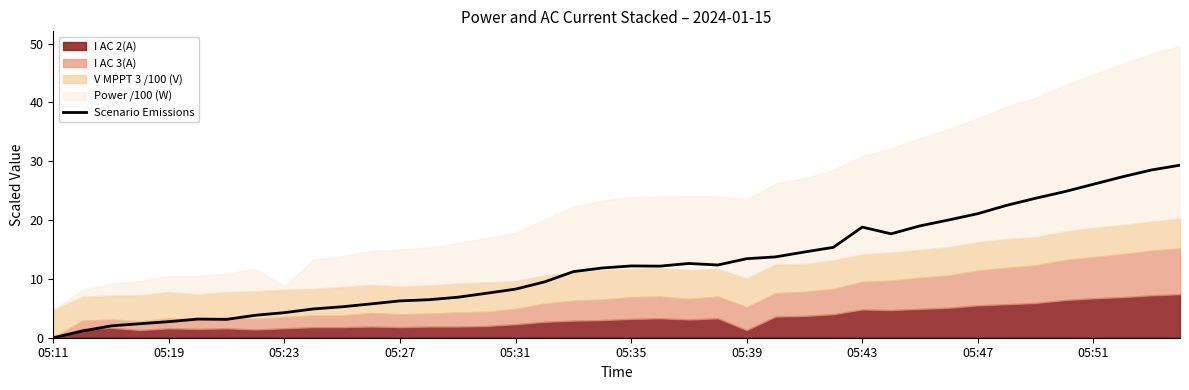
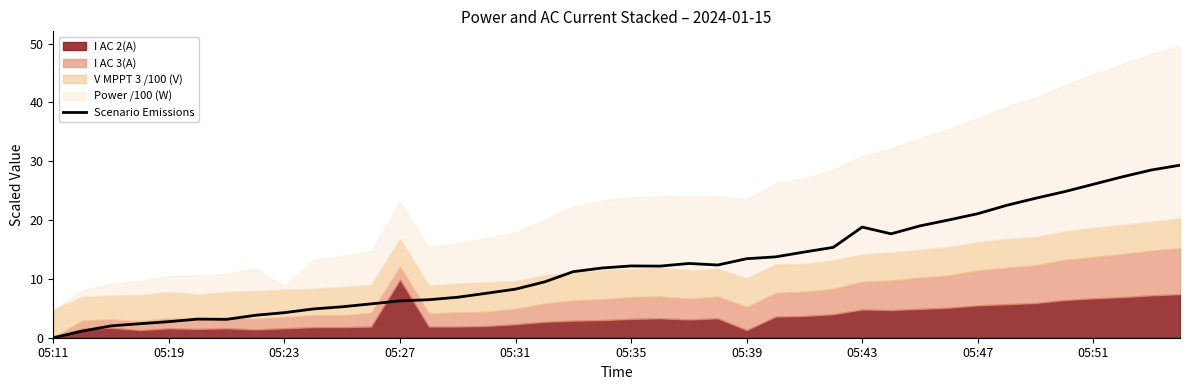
  {
    "Scenario Emissions": {
      "05:19": 3,
      "05:23": 4,
      "05:27": 6,
      "05:31": 8,
      "05:35": 12,
      "05:39": 13,
      "05:43": 19,
      "05:47": 21,
      "05:51": 26
    },
    "I AC 2(A)": {
      "05:19": 2,
      "05:23": 2,
-     "05:27": 2,
+     "05:27": 10,
      "05:31": 2,
      "05:35": 3,
      "05:39": 1,
      "05:43": 5,
      "05:47": 6,
      "05:51": 7
    },
    "Power /100 (W)": {
      "05:19": 3,
      "05:23": 1,
      "05:27": 6,
      "05:31": 8,
      "05:35": 12,
      "05:39": 13,
      "05:43": 17,
      "05:47": 21,
      "05:51": 26
    }
  }
